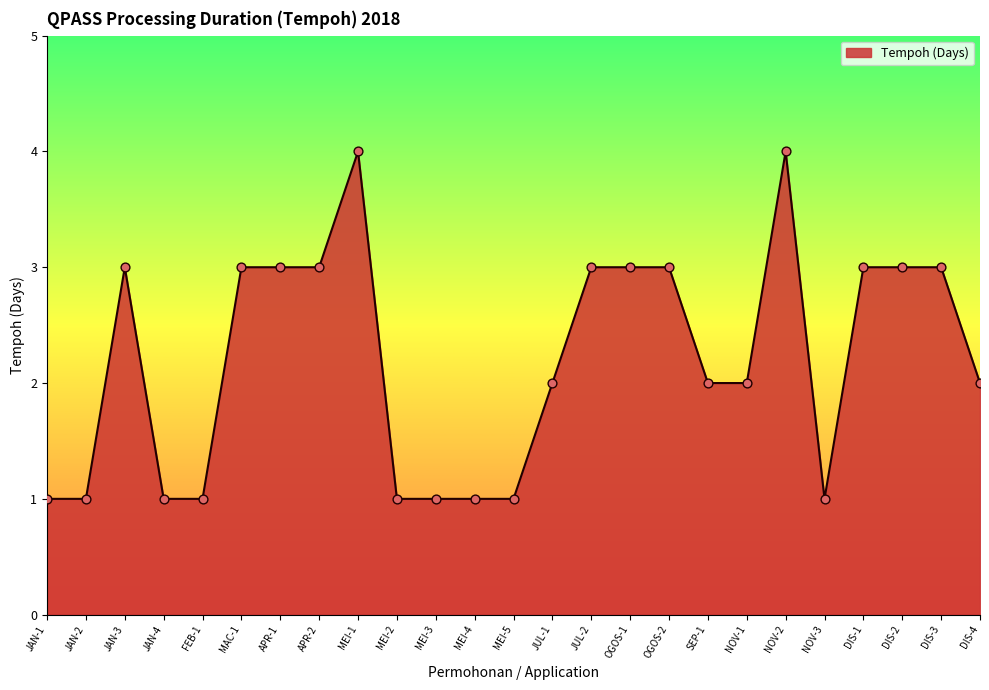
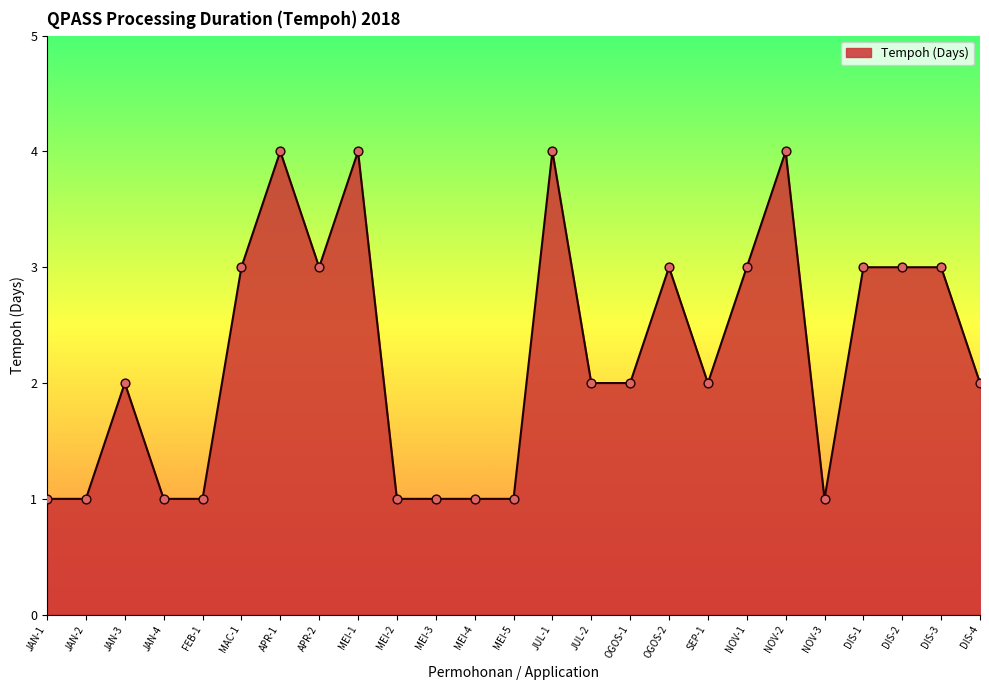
  {
    "JAN-1": 1,
    "JAN-2": 1,
-   "JAN-3": 3,
+   "JAN-3": 2,
    "JAN-4": 1,
    "FEB-1": 1,
    "MAC-1": 3,
-   "APR-1": 3,
+   "APR-1": 4,
    "APR-2": 3,
    "MEI-1": 4,
    "MEI-2": 1,
    "MEI-3": 1,
    "MEI-4": 1,
    "MEI-5": 1,
-   "JUL-1": 2,
-   "JUL-2": 3,
-   "OGOS-1": 3,
+   "JUL-1": 4,
+   "JUL-2": 2,
+   "OGOS-1": 2,
    "OGOS-2": 3,
    "SEP-1": 2,
-   "NOV-1": 2,
+   "NOV-1": 3,
    "NOV-2": 4,
    "NOV-3": 1,
    "DIS-1": 3,
    "DIS-2": 3,
    "DIS-3": 3,
    "DIS-4": 2
  }
